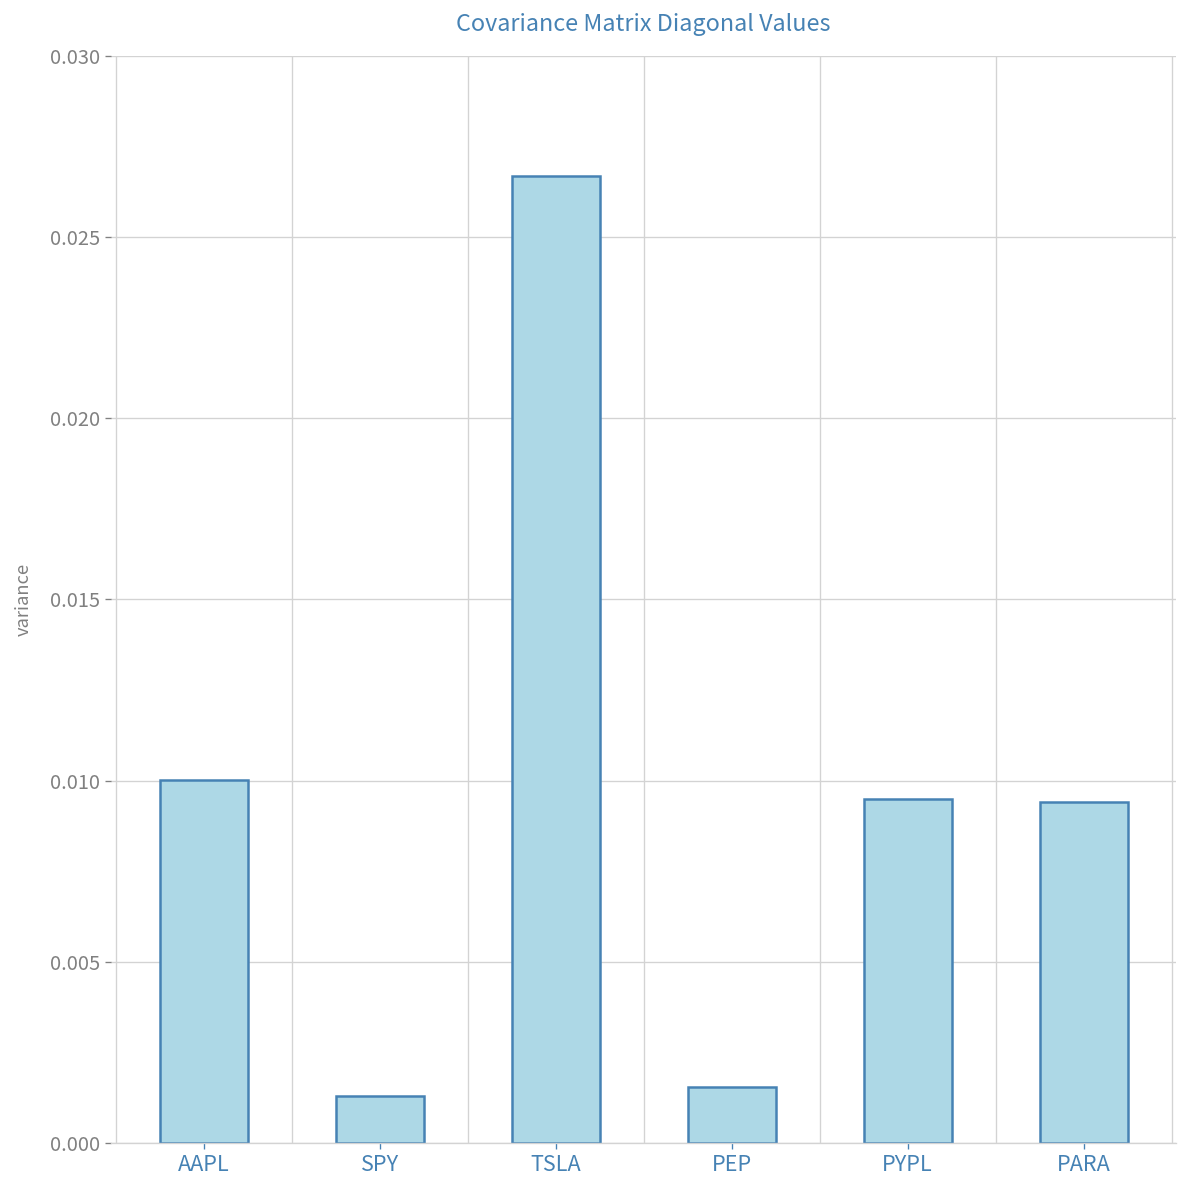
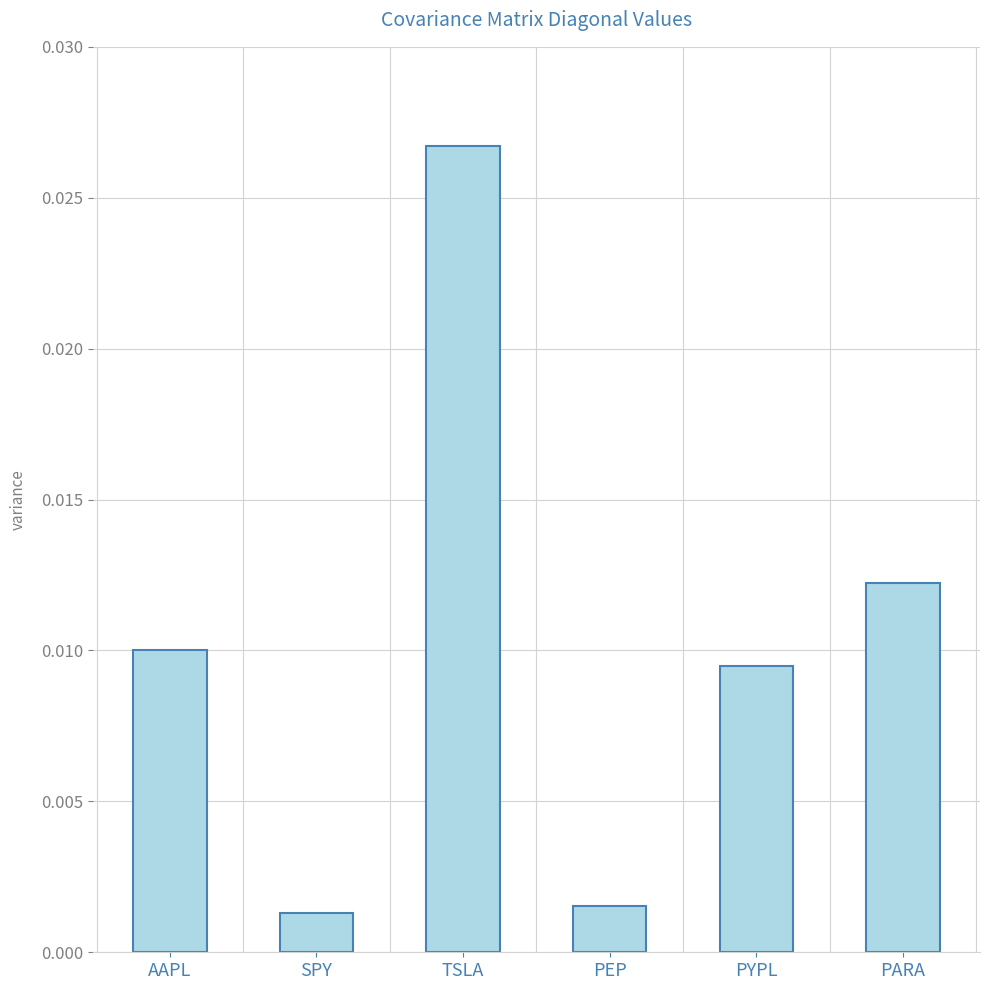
  {
    "AAPL": 0.0100,
    "SPY": 0.0013,
    "TSLA": 0.0267,
    "PEP": 0.0015,
    "PYPL": 0.0095,
-   "PARA": 0.0094
+   "PARA": 0.0122
  }
